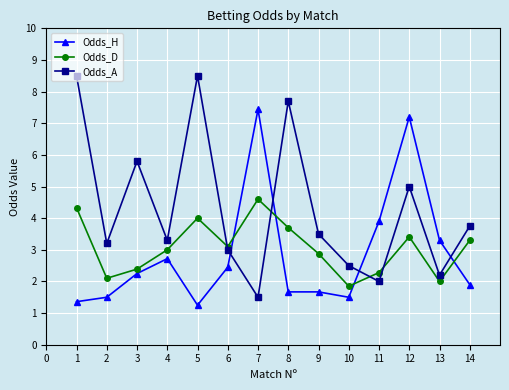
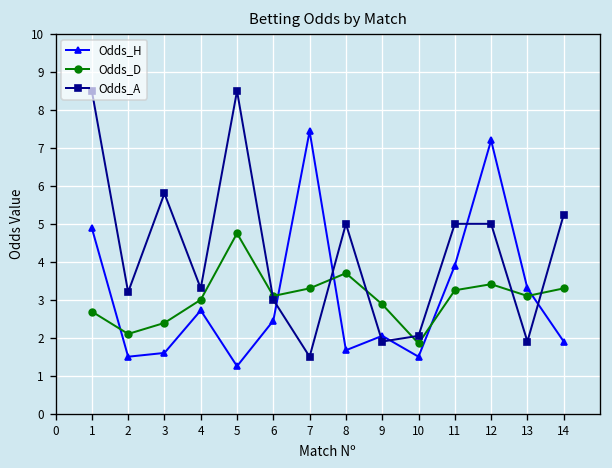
  {
    "Odds_H": {
-     "1": 1.4,
+     "1": 4.9,
      "2": 1.5,
-     "3": 2.3,
+     "3": 1.6,
      "4": 2.7,
      "5": 1.3,
      "6": 2.5,
      "7": 7.4,
      "8": 1.7,
-     "9": 1.7,
+     "9": 2.1,
      "10": 1.5,
      "11": 3.9,
      "12": 7.2,
      "13": 3.3,
      "14": 1.9
    },
    "Odds_D": {
-     "1": 4.3,
+     "1": 2.7,
      "2": 2.1,
      "3": 2.4,
      "4": 3.0,
-     "5": 4.0,
+     "5": 4.8,
      "6": 3.1,
-     "7": 4.6,
+     "7": 3.3,
      "8": 3.7,
      "9": 2.9,
      "10": 1.9,
-     "11": 2.3,
+     "11": 3.3,
      "12": 3.4,
-     "13": 2.0,
+     "13": 3.1,
      "14": 3.3
    },
    "Odds_A": {
      "2": 3.2,
      "3": 5.8,
      "4": 3.3,
      "5": 8.5,
      "6": 3.0,
      "7": 1.5,
-     "8": 7.7,
-     "9": 3.5,
-     "10": 2.5,
-     "11": 2,
+     "8": 5.0,
+     "9": 1.9,
+     "10": 2.1,
+     "11": 5,
      "12": 5.0,
-     "13": 2.2,
-     "14": 3.8
+     "13": 1.9,
+     "14": 5.2
    }
  }
